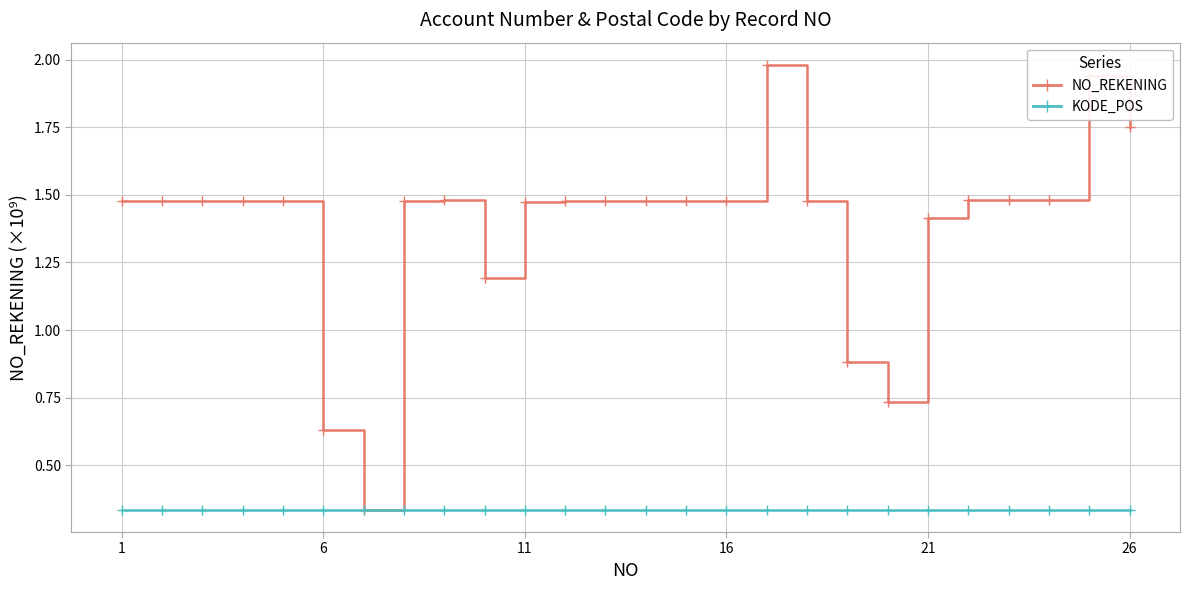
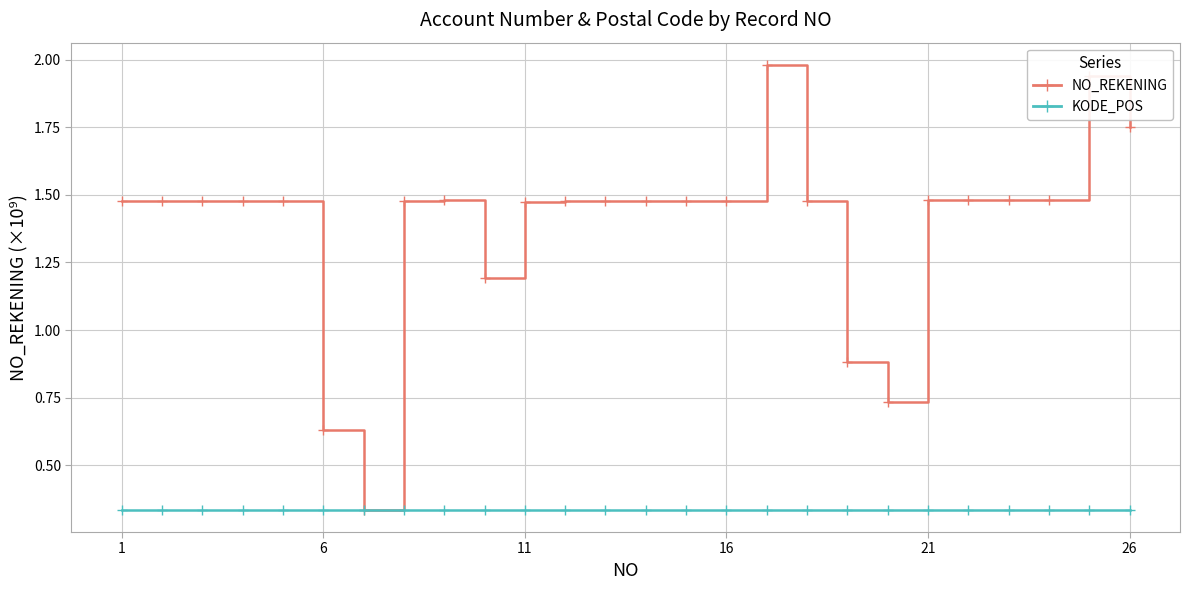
  {
    "NO_REKENING": {
      "1": 1.48,
      "6": 0.63,
      "11": 1.47,
      "16": 1.48,
-     "21": 1.42,
+     "21": 1.48,
      "26": 1.75
    },
    "KODE_POS": {
      "1": 0.33,
      "6": 0.33,
      "11": 0.33,
      "16": 0.33,
      "21": 0.33,
      "26": 0.33
    }
  }
